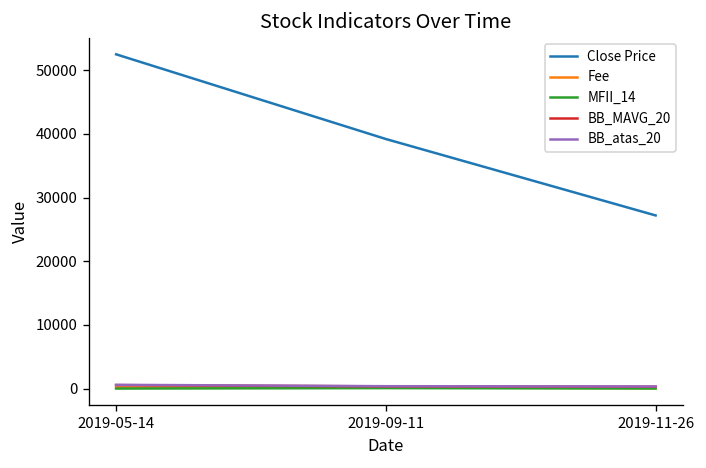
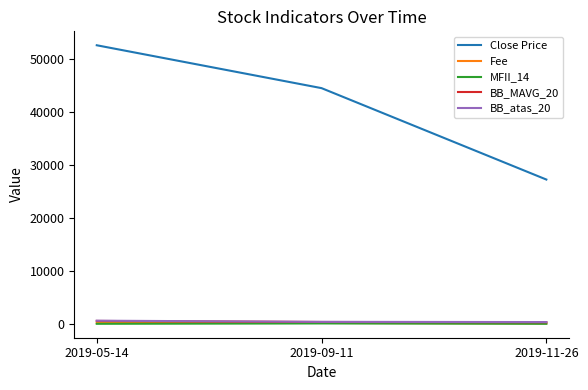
  {
    "Close Price": {
      "2019-05-14": 53000,
-     "2019-09-11": 39000,
+     "2019-09-11": 44000,
      "2019-11-26": 27000
    }
  }
